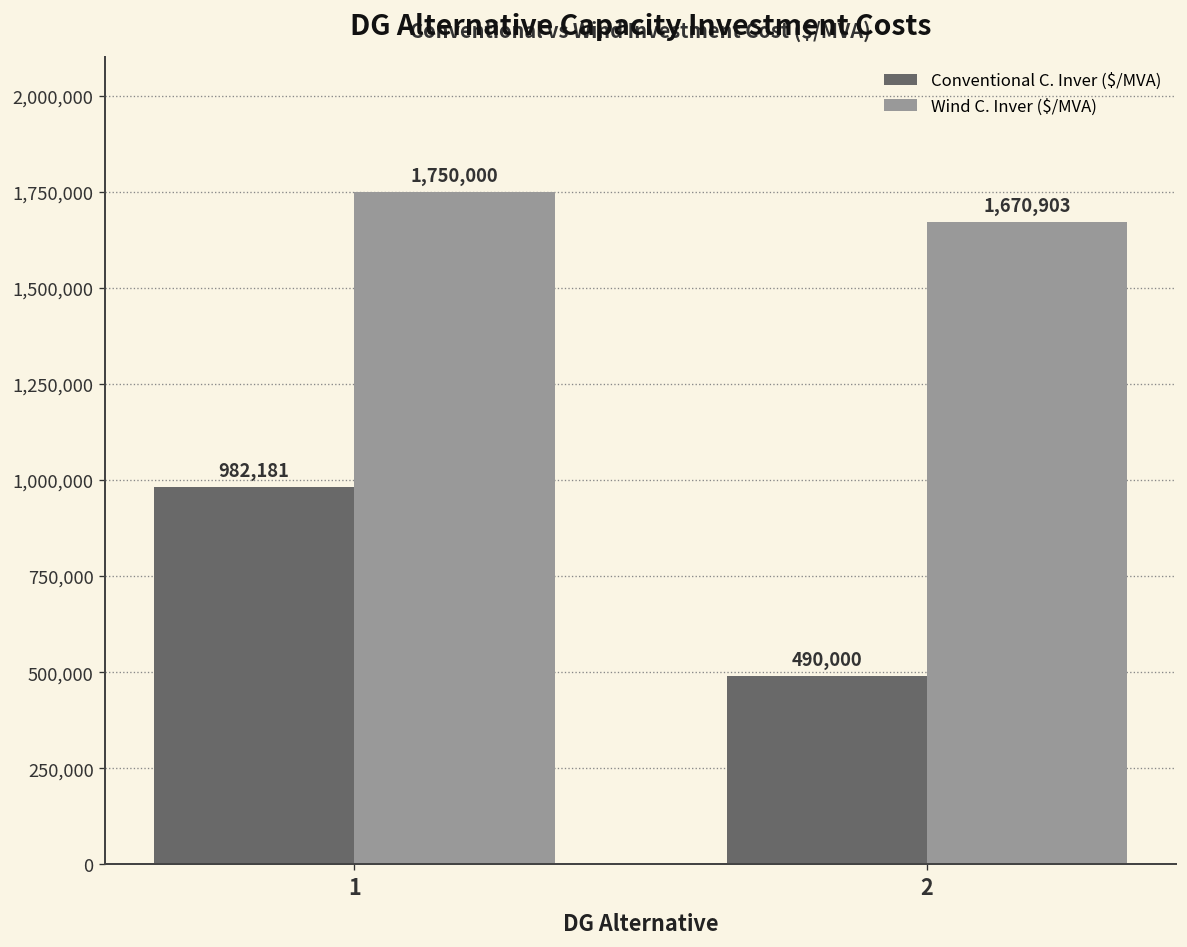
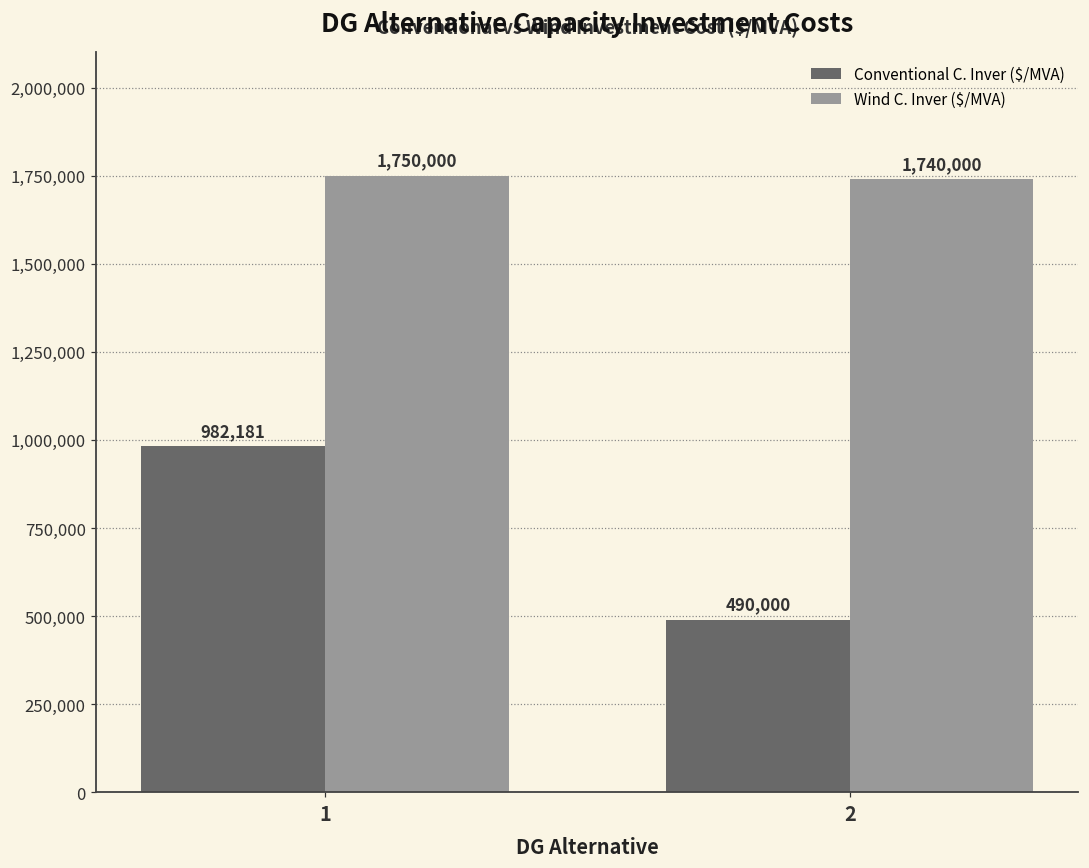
  {
    "Conventional C. Inver ($/MVA)": {
      "1": "982,181",
      "2": "490,000"
    },
    "Wind C. Inver ($/MVA)": {
      "1": "1,750,000",
-     "2": "1,670,903"
+     "2": "1,740,000"
    }
  }
